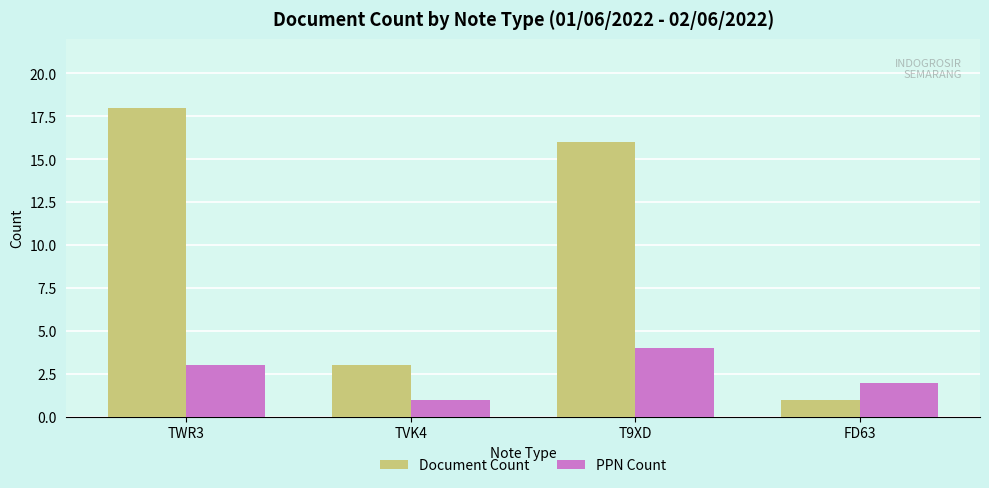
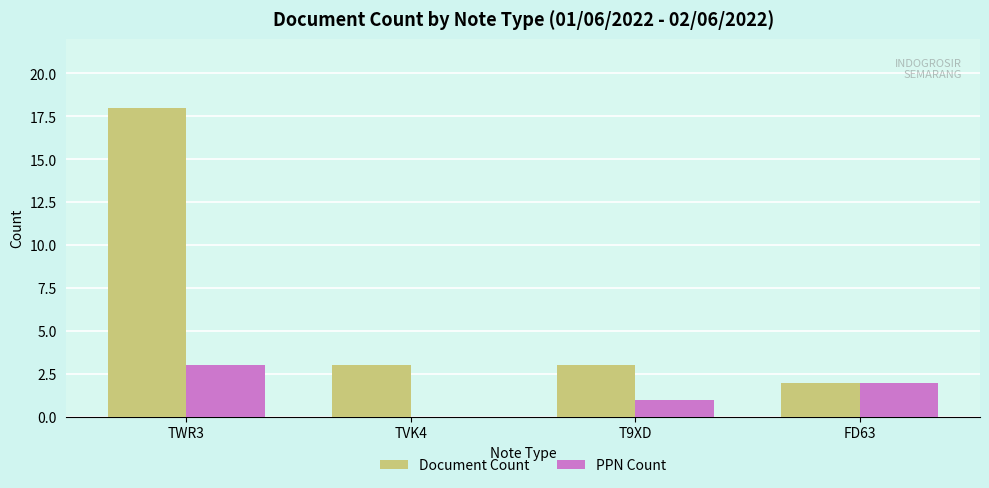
  {
    "Document Count": {
      "TWR3": 18,
      "TVK4": 3,
-     "T9XD": 16,
-     "FD63": 1
+     "T9XD": 3,
+     "FD63": 2
    },
    "PPN Count": {
      "TWR3": 3,
-     "TVK4": 1,
-     "T9XD": 4,
+     "TVK4": 0,
+     "T9XD": 1,
      "FD63": 2
    }
  }
